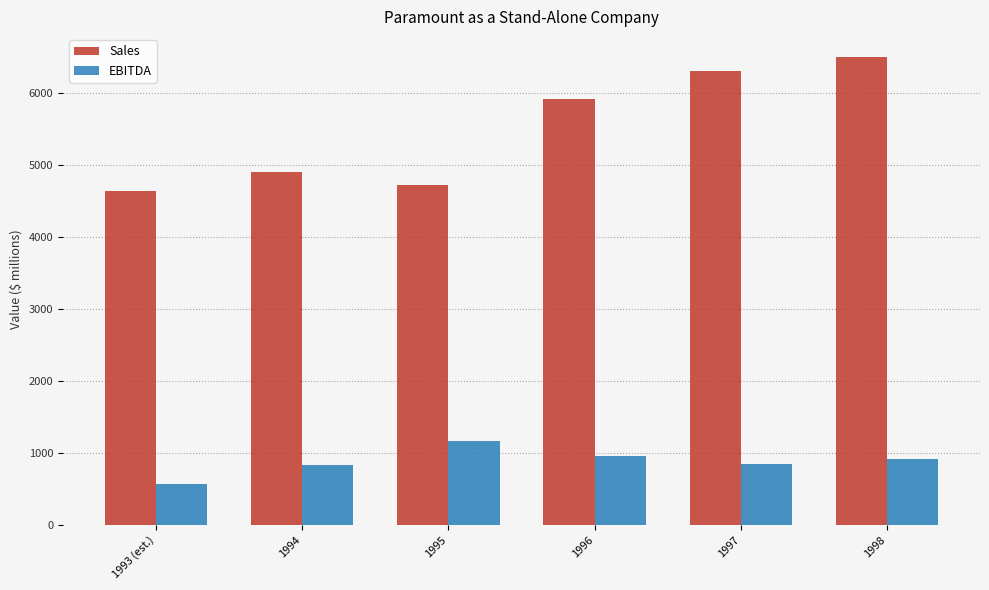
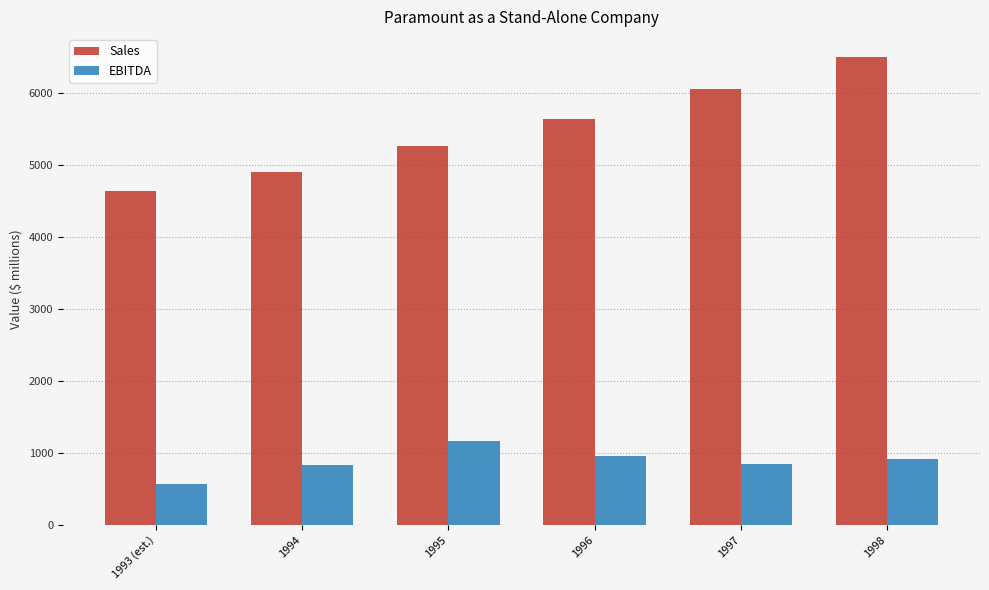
  {
    "Sales": {
      "1993 (est.)": 4600,
      "1994": 4900,
-     "1995": 4700,
-     "1996": 5900,
-     "1997": 6300,
+     "1995": 5300,
+     "1996": 5600,
+     "1997": 6100,
      "1998": 6500
    },
    "EBITDA": {
      "1993 (est.)": 600,
      "1994": 800,
      "1995": 1200,
      "1996": 1000,
      "1997": 800,
      "1998": 900
    }
  }
